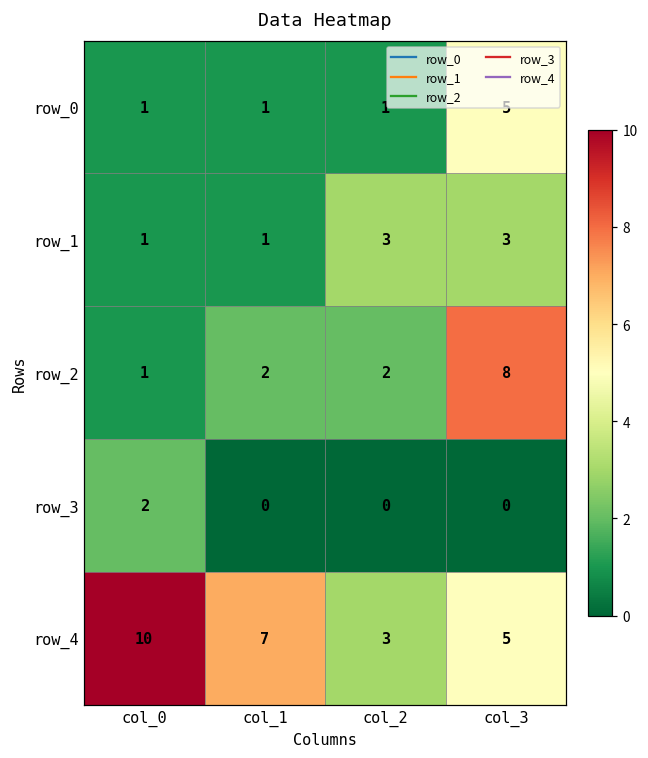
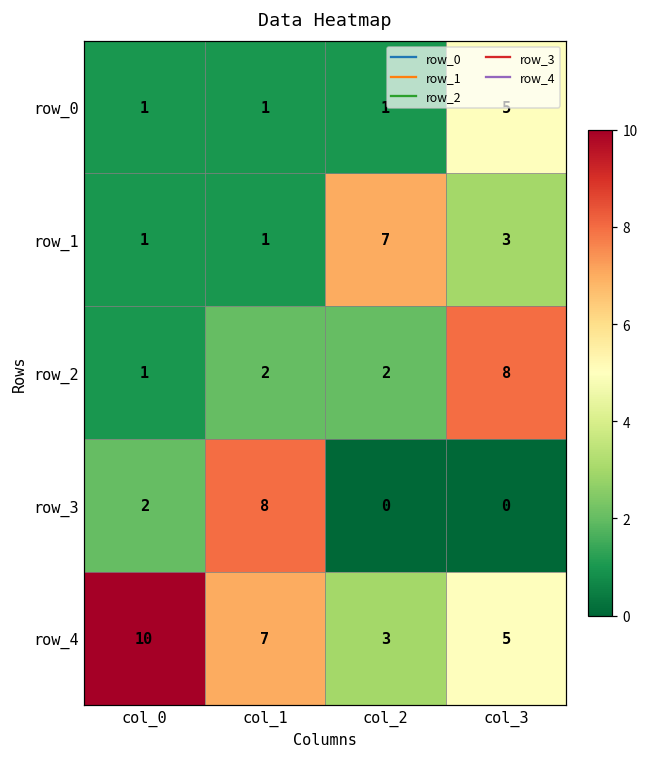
  {
    "row_0": {
      "col_0": 1,
      "col_1": 1
    },
    "row_1": {
      "col_0": 1,
      "col_1": 1,
-     "col_2": 3,
+     "col_2": 7,
      "col_3": 3
    },
    "row_2": {
      "col_0": 1,
      "col_1": 2,
      "col_2": 2,
      "col_3": 8
    },
    "row_3": {
      "col_0": 2,
-     "col_1": 0,
+     "col_1": 8,
      "col_2": 0,
      "col_3": 0
    },
    "row_4": {
      "col_0": 10,
      "col_1": 7,
      "col_2": 3,
      "col_3": 5
    }
  }
